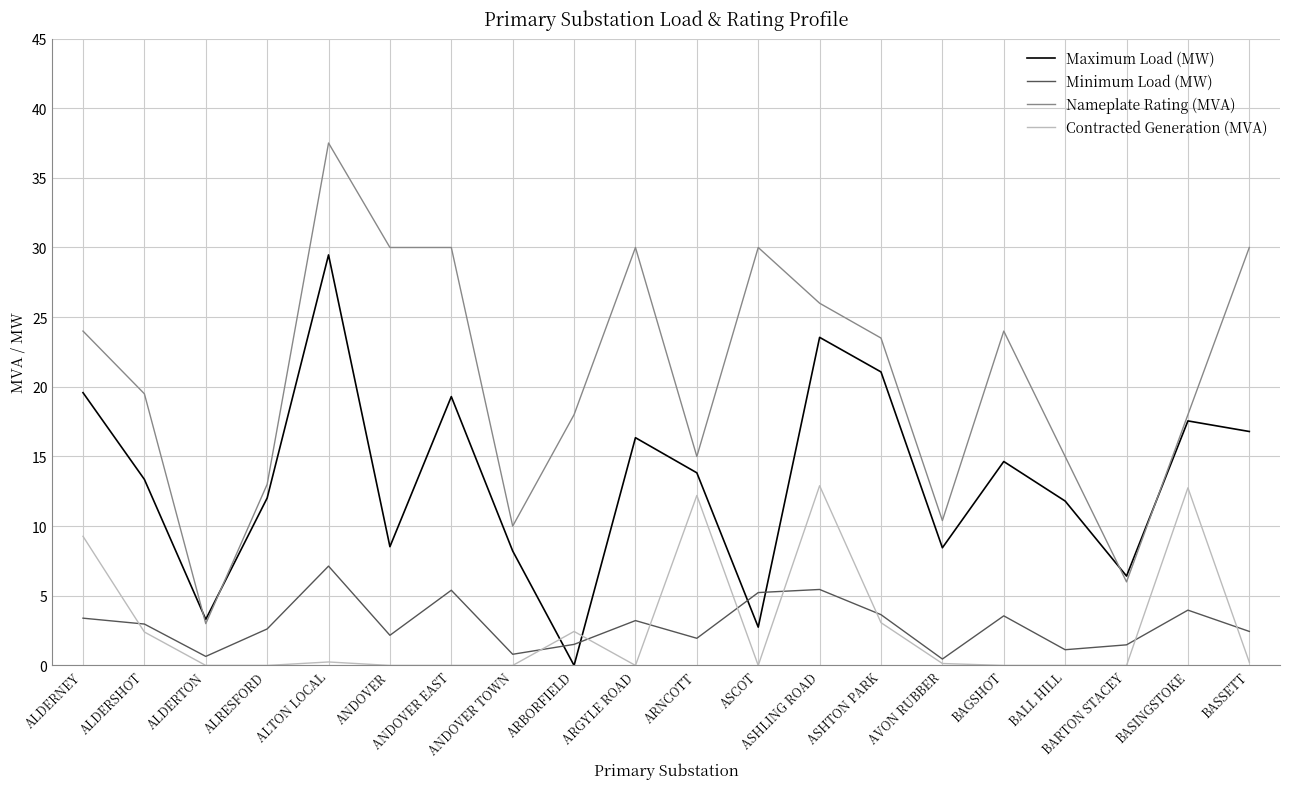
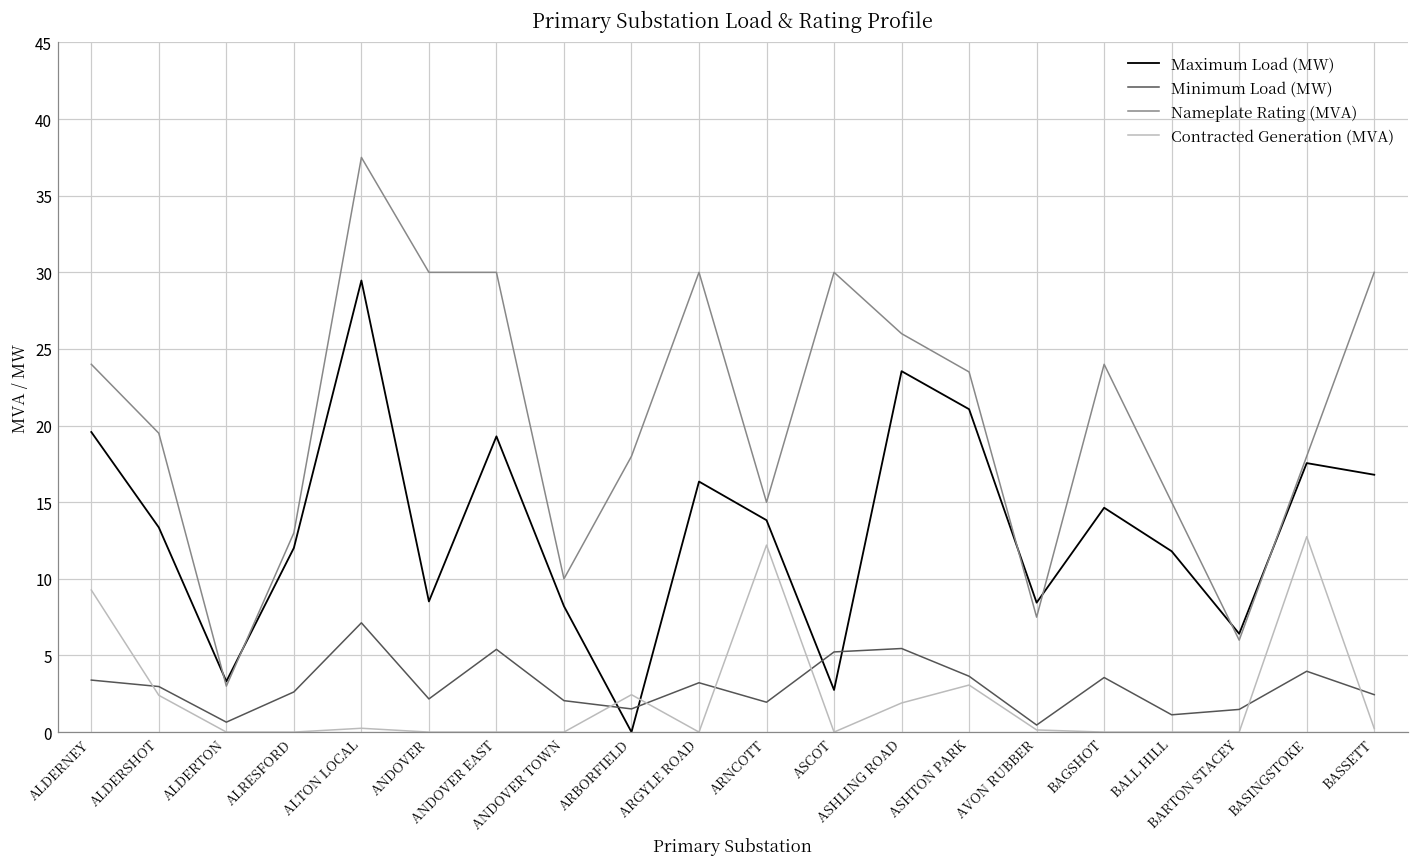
  {
    "Maximum Load (MW)": {
      "ALDERNEY": 19.6,
      "ALDERSHOT": 13.4,
      "ALDERTON": 3.3,
      "ALRESFORD": 12.0,
      "ALTON LOCAL": 29.5,
      "ANDOVER": 8.5,
      "ANDOVER EAST": 19.3,
      "ANDOVER TOWN": 8.2,
      "ARBORFIELD": 0.0,
      "ARGYLE ROAD": 16.3,
      "ARNCOTT": 13.8,
      "ASCOT": 2.7,
      "ASHLING ROAD": 23.6,
      "ASHTON PARK": 21.1,
      "AVON RUBBER": 8.4,
      "BAGSHOT": 14.6,
      "BALL HILL": 11.8,
      "BARTON STACEY": 6.4,
      "BASINGSTOKE": 17.6,
      "BASSETT": 16.8
    },
    "Minimum Load (MW)": {
      "ALDERNEY": 3.4,
      "ALDERSHOT": 3.0,
      "ALDERTON": 0.6,
      "ALRESFORD": 2.6,
      "ALTON LOCAL": 7.1,
      "ANDOVER": 2.2,
      "ANDOVER EAST": 5.4,
-     "ANDOVER TOWN": 0.8,
+     "ANDOVER TOWN": 2.1,
      "ARBORFIELD": 1.5,
      "ARGYLE ROAD": 3.2,
      "ARNCOTT": 2.0,
      "ASCOT": 5.2,
      "ASHLING ROAD": 5.5,
      "ASHTON PARK": 3.6,
      "AVON RUBBER": 0.5,
      "BAGSHOT": 3.6,
      "BALL HILL": 1.1,
      "BARTON STACEY": 1.5,
      "BASINGSTOKE": 4.0,
      "BASSETT": 2.4
    },
    "Nameplate Rating (MVA)": {
      "ALDERNEY": 24.0,
      "ALDERSHOT": 19.5,
      "ALDERTON": 3.0,
      "ALRESFORD": 13.0,
      "ALTON LOCAL": 37.5,
      "ANDOVER": 30.0,
      "ANDOVER EAST": 30.0,
      "ANDOVER TOWN": 10.0,
      "ARBORFIELD": 18.0,
      "ARGYLE ROAD": 30.0,
      "ARNCOTT": 15.0,
      "ASCOT": 30.0,
      "ASHLING ROAD": 26.0,
      "ASHTON PARK": 23.5,
-     "AVON RUBBER": 10.4,
+     "AVON RUBBER": 7.5,
      "BAGSHOT": 24.0,
      "BALL HILL": 15.0,
      "BARTON STACEY": 6.0,
      "BASINGSTOKE": 18.0,
      "BASSETT": 30.0
    },
    "Contracted Generation (MVA)": {
      "ALDERNEY": 9.3,
      "ALDERSHOT": 2.4,
      "ALDERTON": 0.0,
      "ALRESFORD": 0.0,
      "ALTON LOCAL": 0.3,
      "ANDOVER": 0.0,
      "ANDOVER EAST": 0.0,
      "ANDOVER TOWN": 0.0,
      "ARBORFIELD": 2.4,
      "ARGYLE ROAD": 0.0,
      "ARNCOTT": 12.2,
      "ASCOT": 0.0,
-     "ASHLING ROAD": 12.9,
+     "ASHLING ROAD": 1.9,
      "ASHTON PARK": 3.1,
      "AVON RUBBER": 0.1,
      "BAGSHOT": 0.0,
      "BALL HILL": 0.0,
      "BARTON STACEY": 0.0,
      "BASINGSTOKE": 12.8,
      "BASSETT": 0.2
    }
  }
